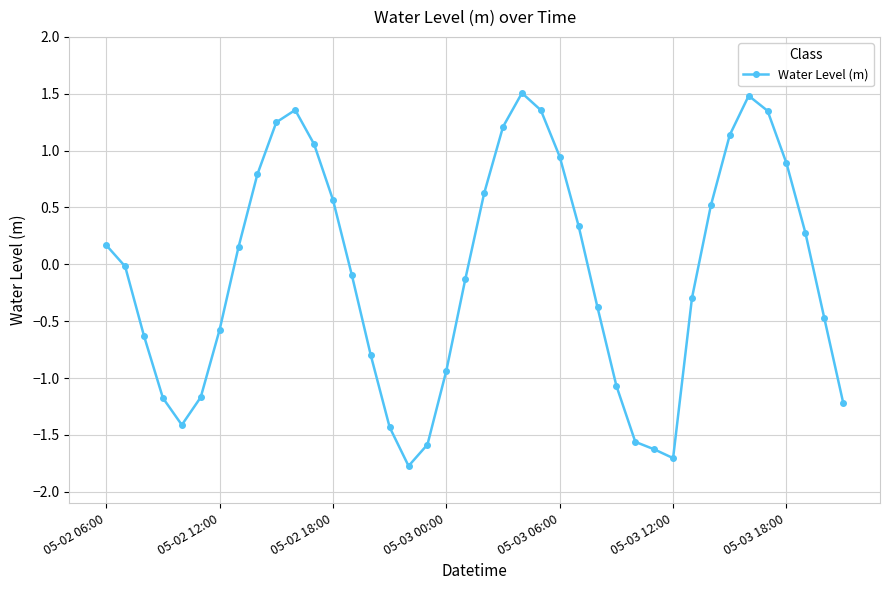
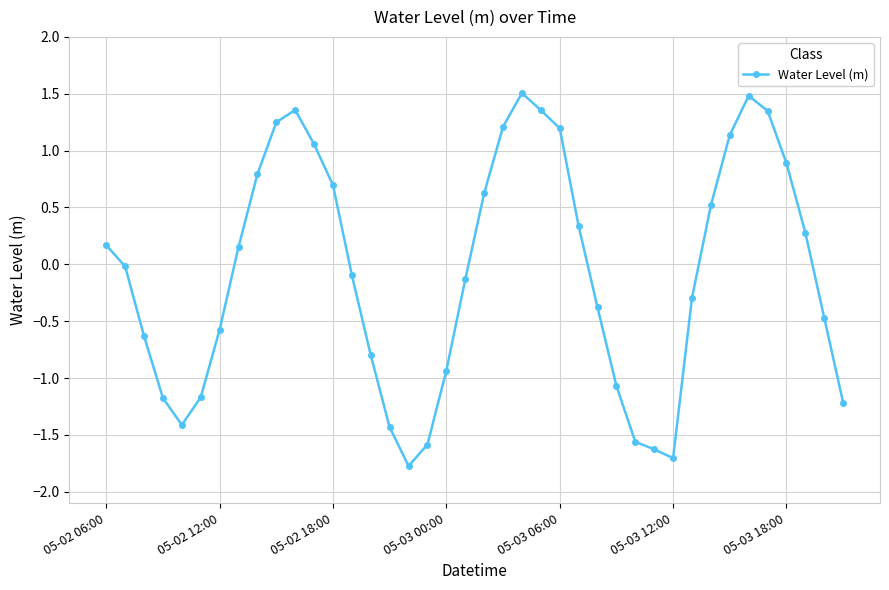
  {
    "05-02 06:00": 0.17,
    "05-02 12:00": -0.57,
-   "05-02 18:00": 0.57,
+   "05-02 18:00": 0.70,
    "05-03 00:00": -0.93,
-   "05-03 06:00": 0.95,
+   "05-03 06:00": 1.20,
    "05-03 12:00": -1.70,
    "05-03 18:00": 0.89
  }
